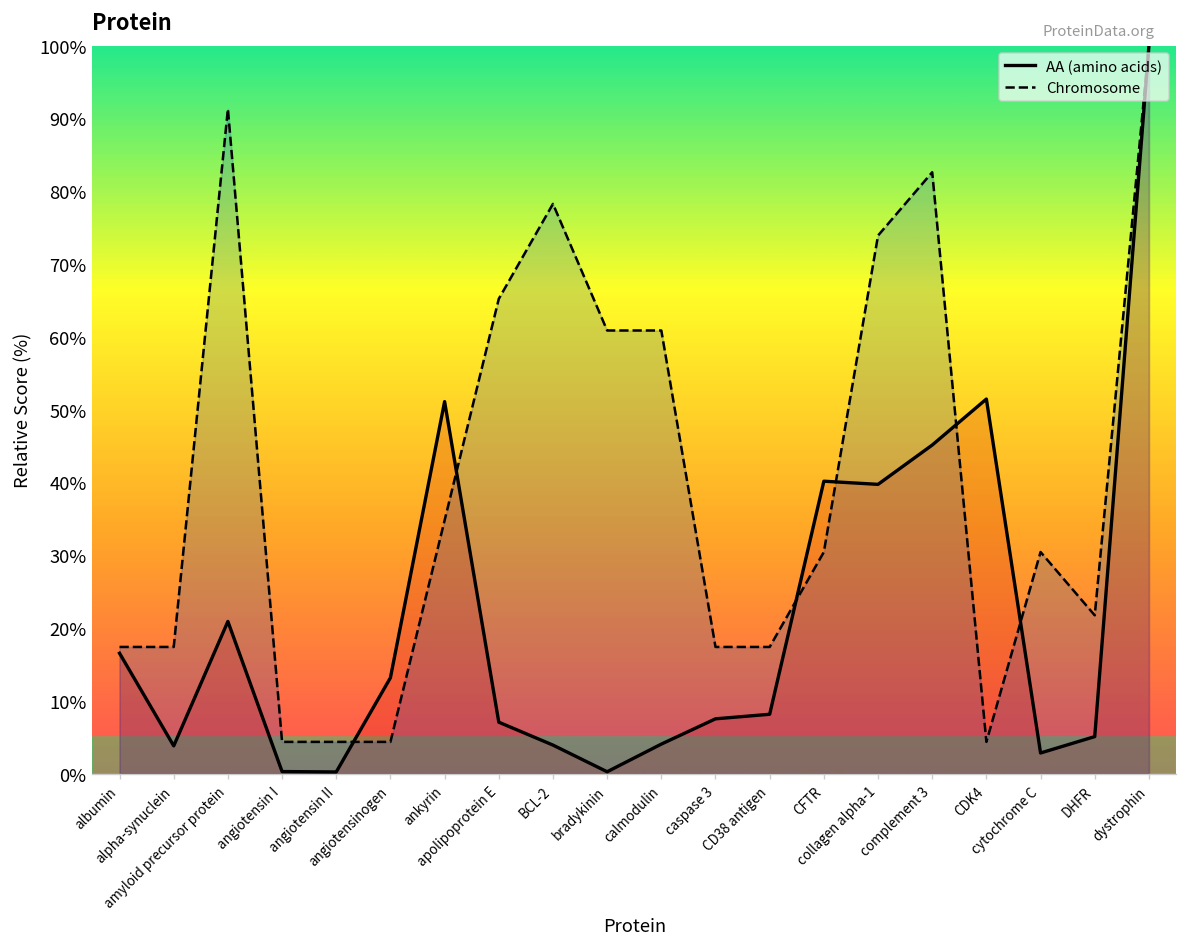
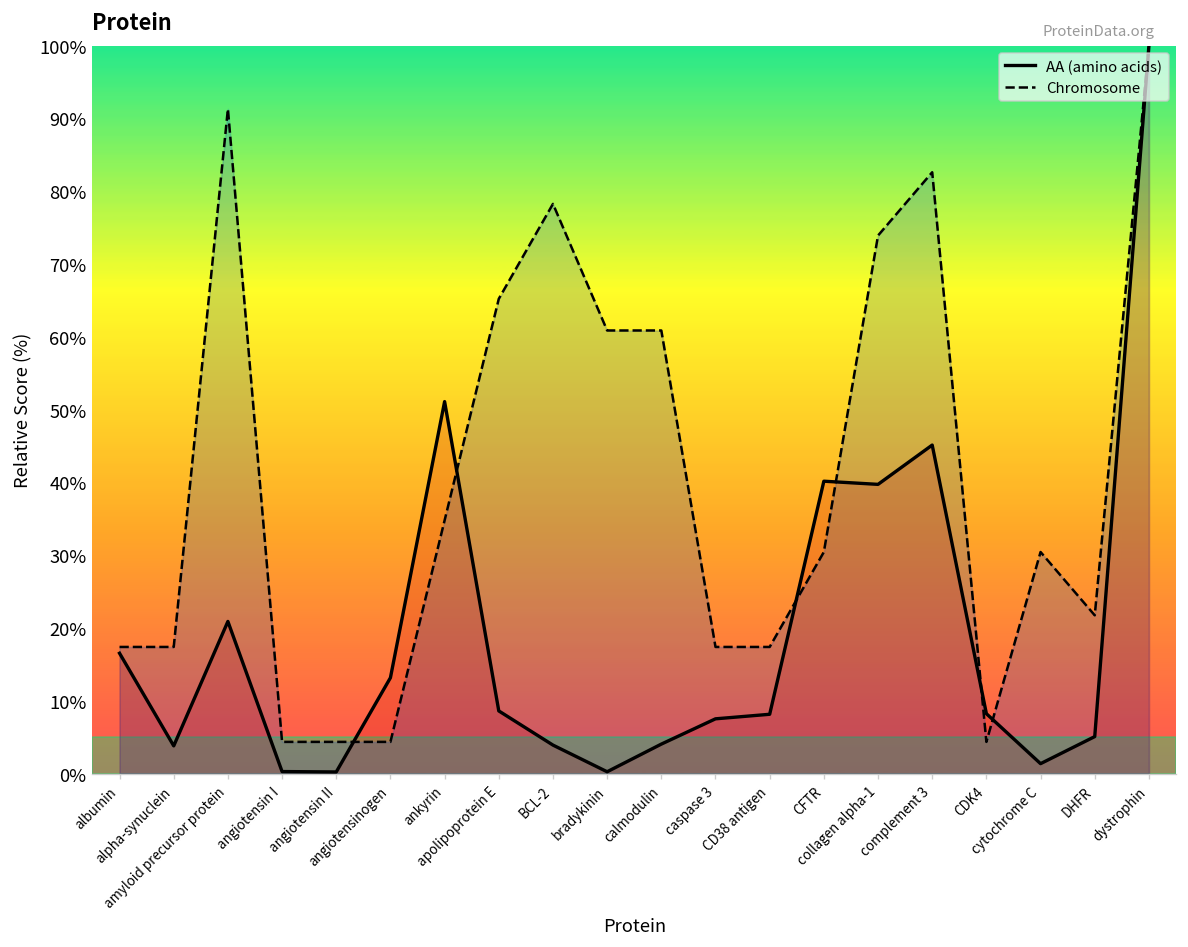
  {
    "AA (amino acids)": {
      "albumin": "17%",
      "alpha-synuclein": "4%",
      "amyloid precursor protein": "21%",
      "angiotensin I": "0%",
      "angiotensin II": "0%",
      "angiotensinogen": "13%",
      "ankyrin": "51%",
-     "apolipoprotein E": "7%",
+     "apolipoprotein E": "9%",
      "BCL-2": "4%",
      "bradykinin": "0%",
      "calmodulin": "4%",
      "caspase 3": "8%",
      "CD38 antigen": "8%",
      "CFTR": "40%",
      "collagen alpha-1": "40%",
      "complement 3": "45%",
-     "CDK4": "51%",
-     "cytochrome C": "3%",
+     "CDK4": "8%",
+     "cytochrome C": "1%",
      "DHFR": "5%"
    },
    "Chromosome": {
      "albumin": "17%",
      "alpha-synuclein": "17%",
      "amyloid precursor protein": "91%",
      "angiotensin I": "4%",
      "angiotensin II": "4%",
      "angiotensinogen": "4%",
      "ankyrin": "35%",
      "apolipoprotein E": "65%",
      "BCL-2": "78%",
      "bradykinin": "61%",
      "calmodulin": "61%",
      "caspase 3": "17%",
      "CD38 antigen": "17%",
      "CFTR": "30%",
      "collagen alpha-1": "74%",
      "complement 3": "83%",
      "CDK4": "4%",
      "cytochrome C": "30%",
      "DHFR": "22%"
    }
  }
